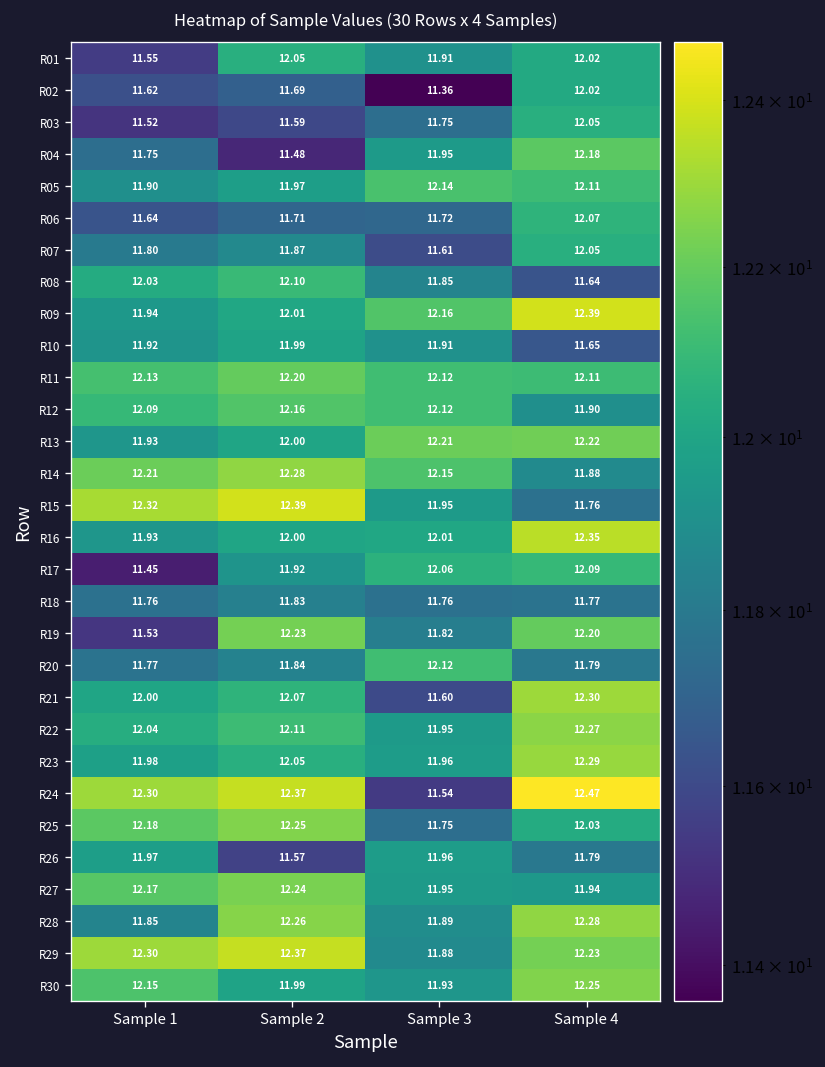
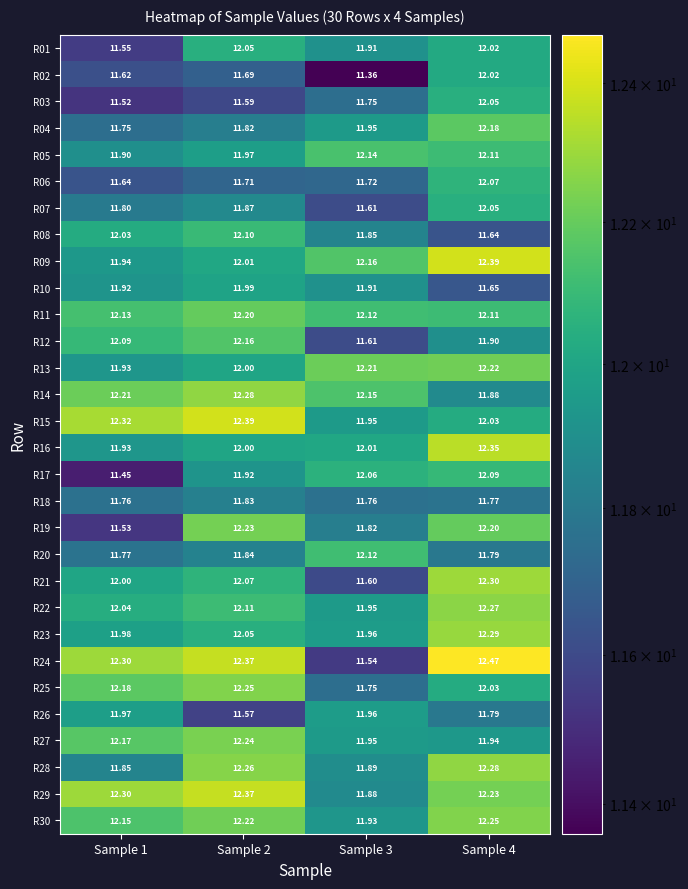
  {
    "R01": {
      "Sample 1": 11.55,
      "Sample 2": 12.05,
      "Sample 3": 11.91,
      "Sample 4": 12.02
    },
    "R02": {
      "Sample 1": 11.62,
      "Sample 2": 11.69,
      "Sample 3": 11.36,
      "Sample 4": 12.02
    },
    "R03": {
      "Sample 1": 11.52,
      "Sample 2": 11.59,
      "Sample 3": 11.75,
      "Sample 4": 12.05
    },
    "R04": {
      "Sample 1": 11.75,
-     "Sample 2": 11.48,
+     "Sample 2": 11.82,
      "Sample 3": 11.95,
      "Sample 4": 12.18
    },
    "R05": {
      "Sample 1": 11.90,
      "Sample 2": 11.97,
      "Sample 3": 12.14,
      "Sample 4": 12.11
    },
    "R06": {
      "Sample 1": 11.64,
      "Sample 2": 11.71,
      "Sample 3": 11.72,
      "Sample 4": 12.07
    },
    "R07": {
      "Sample 1": 11.80,
      "Sample 2": 11.87,
      "Sample 3": 11.61,
      "Sample 4": 12.05
    },
    "R08": {
      "Sample 1": 12.03,
      "Sample 2": 12.10,
      "Sample 3": 11.85,
      "Sample 4": 11.64
    },
    "R09": {
      "Sample 1": 11.94,
      "Sample 2": 12.01,
      "Sample 3": 12.16,
      "Sample 4": 12.39
    },
    "R10": {
      "Sample 1": 11.92,
      "Sample 2": 11.99,
      "Sample 3": 11.91,
      "Sample 4": 11.65
    },
    "R11": {
      "Sample 1": 12.13,
      "Sample 2": 12.20,
      "Sample 3": 12.12,
      "Sample 4": 12.11
    },
    "R12": {
      "Sample 1": 12.09,
      "Sample 2": 12.16,
-     "Sample 3": 12.12,
+     "Sample 3": 11.61,
      "Sample 4": 11.90
    },
    "R13": {
      "Sample 1": 11.93,
      "Sample 2": 12.00,
      "Sample 3": 12.21,
      "Sample 4": 12.22
    },
    "R14": {
      "Sample 1": 12.21,
      "Sample 2": 12.28,
      "Sample 3": 12.15,
      "Sample 4": 11.88
    },
    "R15": {
      "Sample 1": 12.32,
      "Sample 2": 12.39,
      "Sample 3": 11.95,
-     "Sample 4": 11.76
+     "Sample 4": 12.03
    },
    "R16": {
      "Sample 1": 11.93,
      "Sample 2": 12.00,
      "Sample 3": 12.01,
      "Sample 4": 12.35
    },
    "R17": {
      "Sample 1": 11.45,
      "Sample 2": 11.92,
      "Sample 3": 12.06,
      "Sample 4": 12.09
    },
    "R18": {
      "Sample 1": 11.76,
      "Sample 2": 11.83,
      "Sample 3": 11.76,
      "Sample 4": 11.77
    },
    "R19": {
      "Sample 1": 11.53,
      "Sample 2": 12.23,
      "Sample 3": 11.82,
      "Sample 4": 12.20
    },
    "R20": {
      "Sample 1": 11.77,
      "Sample 2": 11.84,
      "Sample 3": 12.12,
      "Sample 4": 11.79
    },
    "R21": {
      "Sample 1": 12.00,
      "Sample 2": 12.07,
      "Sample 3": 11.60,
      "Sample 4": 12.30
    },
    "R22": {
      "Sample 1": 12.04,
      "Sample 2": 12.11,
      "Sample 3": 11.95,
      "Sample 4": 12.27
    },
    "R23": {
      "Sample 1": 11.98,
      "Sample 2": 12.05,
      "Sample 3": 11.96,
      "Sample 4": 12.29
    },
    "R24": {
      "Sample 1": 12.30,
      "Sample 2": 12.37,
      "Sample 3": 11.54,
      "Sample 4": 12.47
    },
    "R25": {
      "Sample 1": 12.18,
      "Sample 2": 12.25,
      "Sample 3": 11.75,
      "Sample 4": 12.03
    },
    "R26": {
      "Sample 1": 11.97,
      "Sample 2": 11.57,
      "Sample 3": 11.96,
      "Sample 4": 11.79
    },
    "R27": {
      "Sample 1": 12.17,
      "Sample 2": 12.24,
      "Sample 3": 11.95,
      "Sample 4": 11.94
    },
    "R28": {
      "Sample 1": 11.85,
      "Sample 2": 12.26,
      "Sample 3": 11.89,
      "Sample 4": 12.28
    },
    "R29": {
      "Sample 1": 12.30,
      "Sample 2": 12.37,
      "Sample 3": 11.88,
      "Sample 4": 12.23
    },
    "R30": {
      "Sample 1": 12.15,
-     "Sample 2": 11.99,
+     "Sample 2": 12.22,
      "Sample 3": 11.93,
      "Sample 4": 12.25
    }
  }
